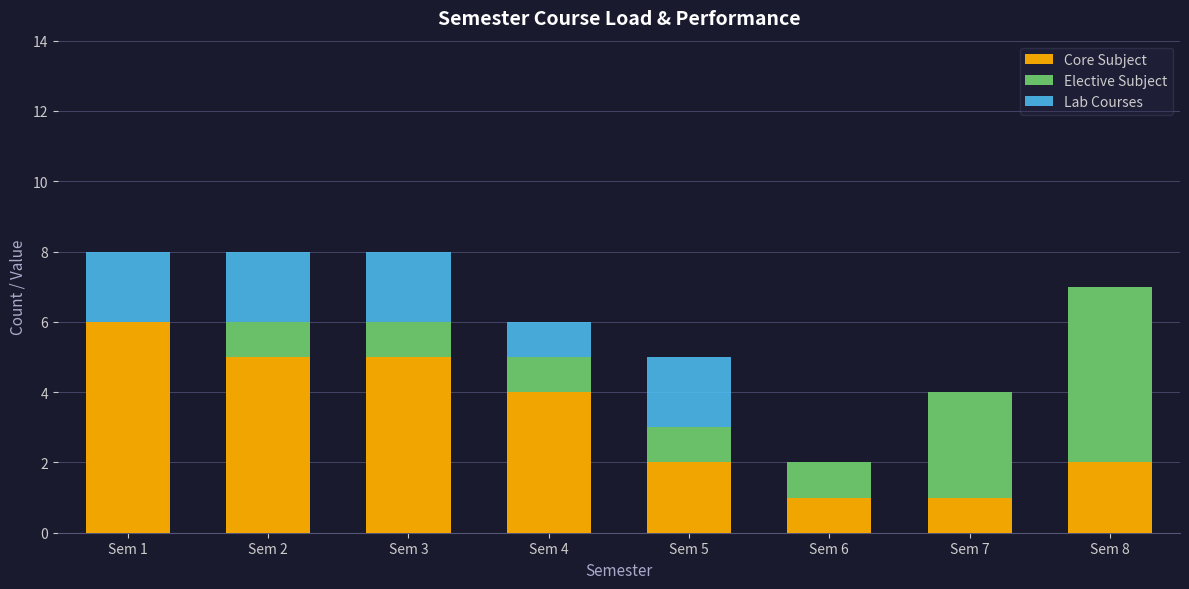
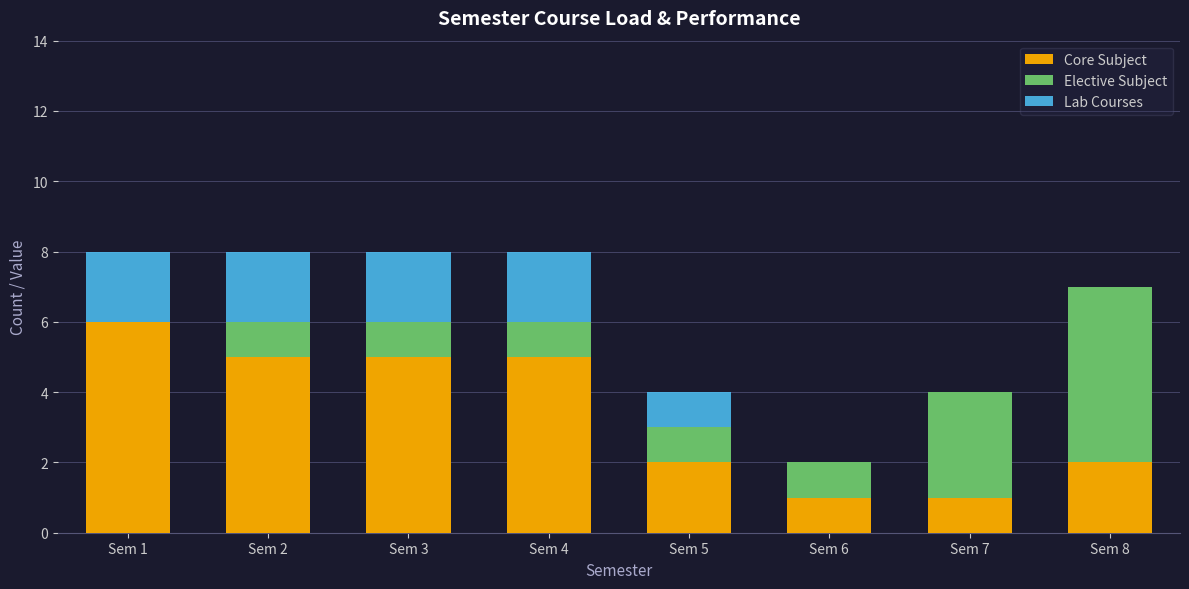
  {
    "Core Subject": {
      "Sem 1": 6,
      "Sem 2": 5,
      "Sem 3": 5,
-     "Sem 4": 4,
+     "Sem 4": 5,
      "Sem 5": 2,
      "Sem 6": 1,
      "Sem 7": 1,
      "Sem 8": 2
    },
    "Lab Courses": {
-     "Sem 4": 1,
-     "Sem 5": 2
+     "Sem 4": 2,
+     "Sem 5": 1
    }
  }
